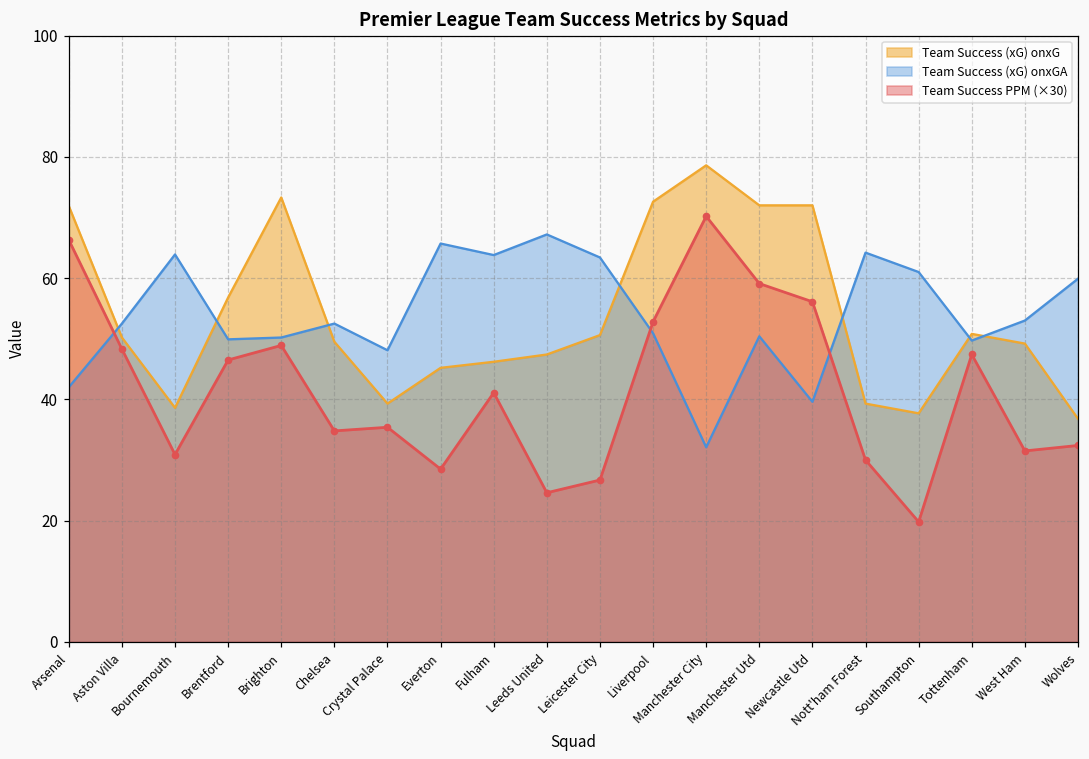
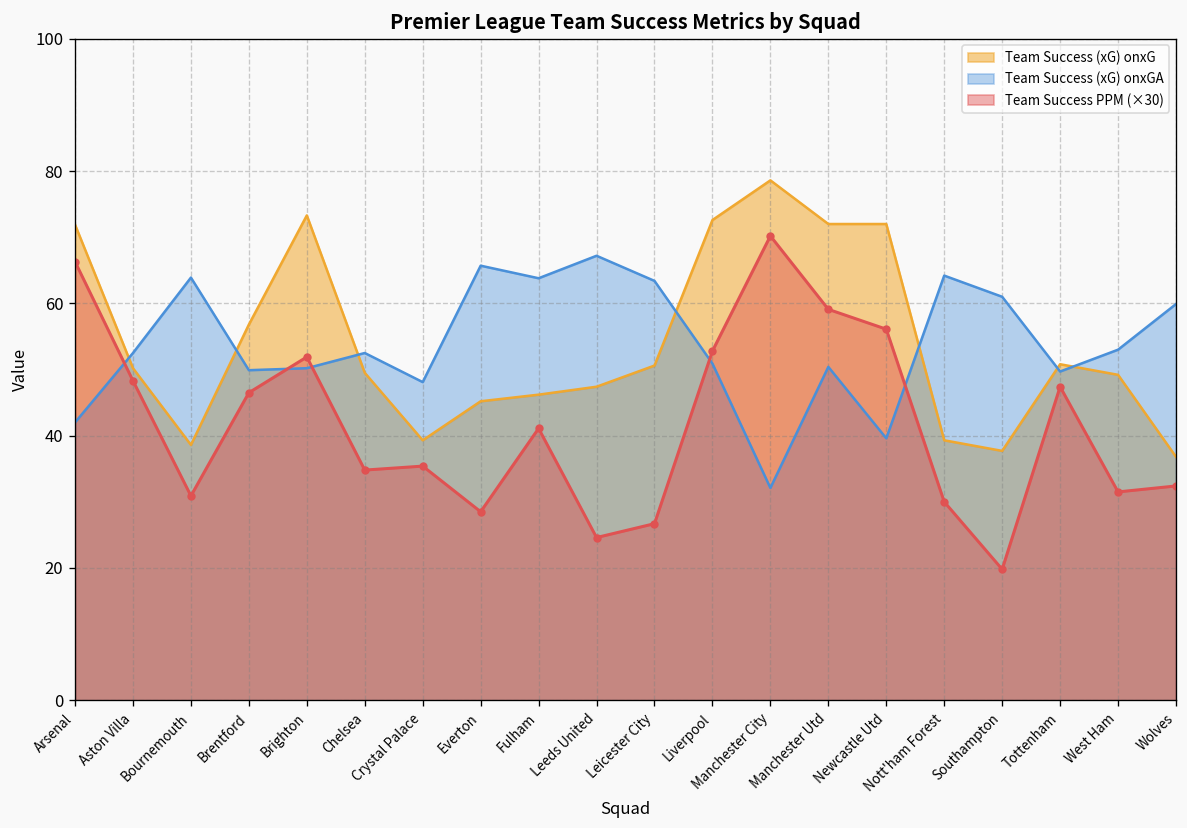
  {
    "Team Success (xG) onxG": {
      "Arsenal": 72,
      "Aston Villa": 50,
      "Bournemouth": 39,
      "Brentford": 57,
      "Brighton": 73,
      "Chelsea": 50,
      "Crystal Palace": 39,
      "Everton": 45,
      "Fulham": 46,
      "Leeds United": 47,
      "Leicester City": 51,
      "Liverpool": 73,
      "Manchester City": 79,
      "Manchester Utd": 72,
      "Newcastle Utd": 72,
      "Nott'ham Forest": 39,
      "Southampton": 38,
      "Tottenham": 51,
      "West Ham": 49,
      "Wolves": 37
    },
    "Team Success (xG) onxGA": {
      "Arsenal": 42,
      "Aston Villa": 53,
      "Bournemouth": 64,
      "Brentford": 50,
      "Brighton": 50,
      "Chelsea": 53,
      "Crystal Palace": 48,
      "Everton": 66,
      "Fulham": 64,
      "Leeds United": 67,
      "Leicester City": 63,
      "Liverpool": 51,
      "Manchester City": 32,
      "Manchester Utd": 50,
      "Newcastle Utd": 40,
      "Nott'ham Forest": 64,
      "Southampton": 61,
      "Tottenham": 50,
      "West Ham": 53,
      "Wolves": 60
    },
    "Team Success PPM (×30)": {
      "Arsenal": 66,
      "Aston Villa": 48,
      "Bournemouth": 31,
      "Brentford": 47,
-     "Brighton": 49,
+     "Brighton": 52,
      "Chelsea": 35,
      "Crystal Palace": 35,
      "Everton": 29,
      "Fulham": 41,
      "Leeds United": 25,
      "Leicester City": 27,
      "Liverpool": 53,
      "Manchester City": 70,
      "Manchester Utd": 59,
      "Newcastle Utd": 56,
      "Nott'ham Forest": 30,
      "Southampton": 20,
      "Tottenham": 47,
      "West Ham": 32,
      "Wolves": 32
    }
  }
